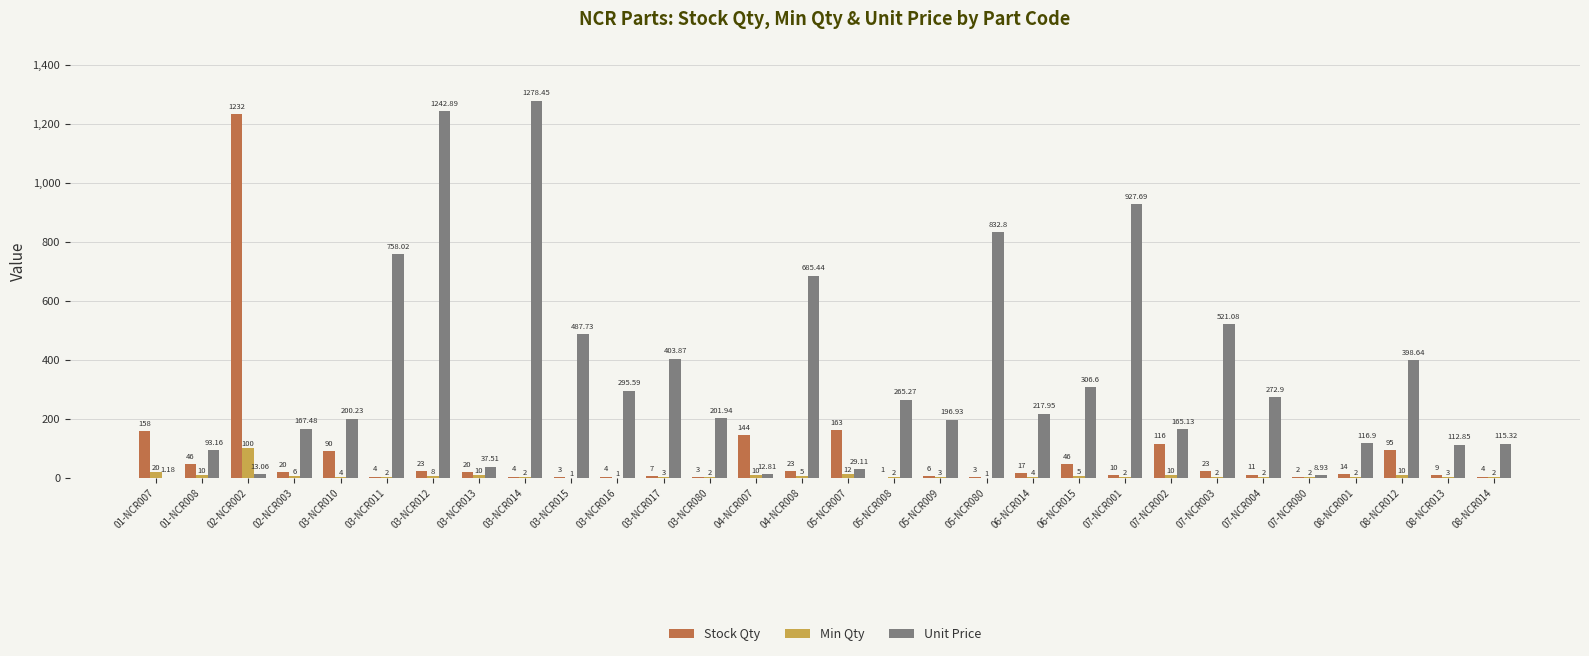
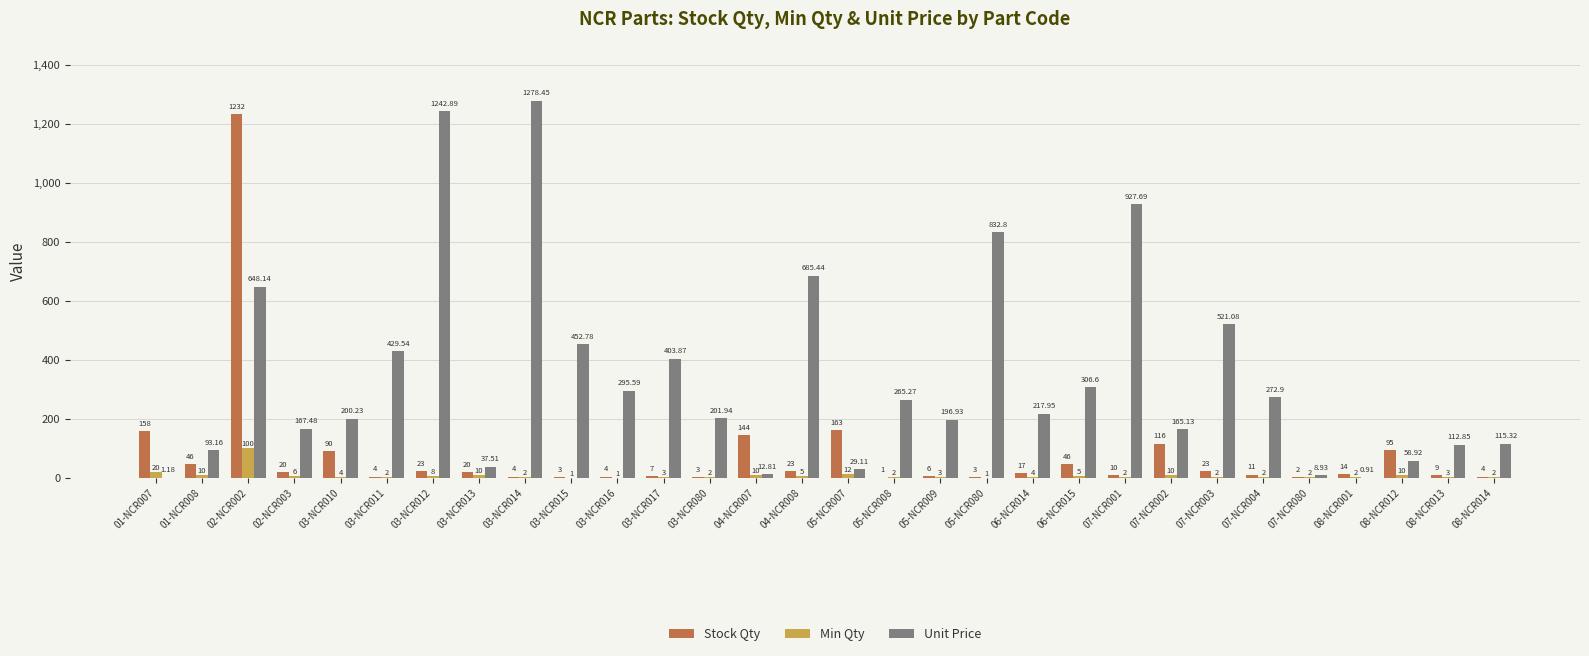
  {
    "Unit Price": {
      "01-NCR007": 1.18,
      "01-NCR008": 93.16,
-     "02-NCR002": 13.06,
+     "02-NCR002": 648.14,
      "02-NCR003": 167.48,
      "03-NCR010": 200.23,
-     "03-NCR011": 758.02,
+     "03-NCR011": 429.54,
      "03-NCR012": 1242.89,
      "03-NCR013": 37.51,
      "03-NCR014": 1278.45,
-     "03-NCR015": 487.73,
+     "03-NCR015": 452.78,
      "03-NCR016": 295.59,
      "03-NCR017": 403.87,
      "03-NCR080": 201.94,
      "04-NCR007": 12.81,
      "04-NCR008": 685.44,
      "05-NCR007": 29.11,
      "05-NCR008": 265.27,
      "05-NCR009": 196.93,
      "05-NCR080": 832.8,
      "06-NCR014": 217.95,
      "06-NCR015": 306.6,
      "07-NCR001": 927.69,
      "07-NCR002": 165.13,
      "07-NCR003": 521.08,
      "07-NCR004": 272.9,
      "07-NCR080": 8.93,
-     "08-NCR001": 116.9,
-     "08-NCR012": 398.64,
+     "08-NCR001": 0.91,
+     "08-NCR012": 58.92,
      "08-NCR013": 112.85,
      "08-NCR014": 115.32
    }
  }
